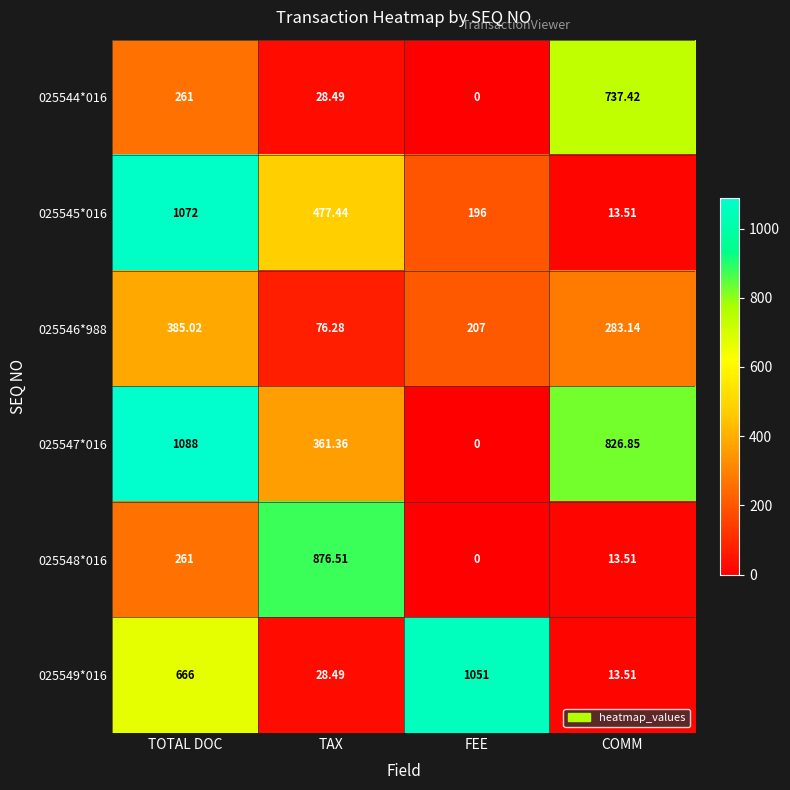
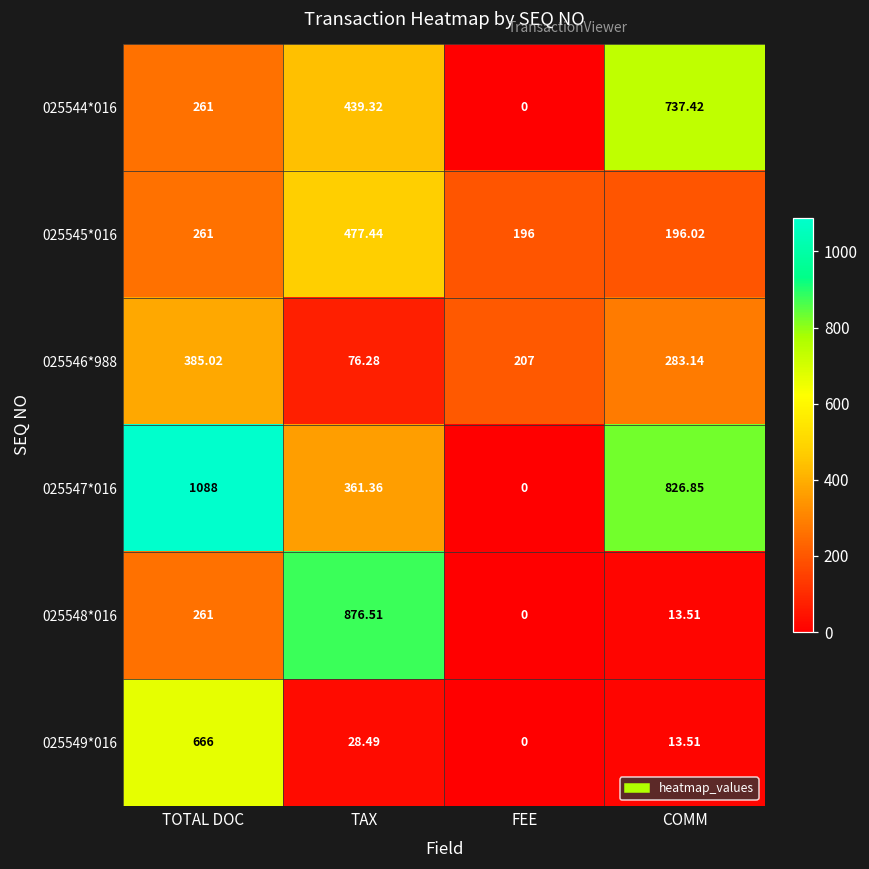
  {
    "025544*016": {
      "TOTAL DOC": 261,
-     "TAX": 28.49,
+     "TAX": 439.32,
      "FEE": 0,
      "COMM": 737.42
    },
    "025545*016": {
-     "TOTAL DOC": 1072,
+     "TOTAL DOC": 261,
      "TAX": 477.44,
      "FEE": 196,
-     "COMM": 13.51
+     "COMM": 196.02
    },
    "025546*988": {
      "TOTAL DOC": 385.02,
      "TAX": 76.28,
      "FEE": 207,
      "COMM": 283.14
    },
    "025547*016": {
      "TOTAL DOC": 1088,
      "TAX": 361.36,
      "FEE": 0,
      "COMM": 826.85
    },
    "025548*016": {
      "TOTAL DOC": 261,
      "TAX": 876.51,
      "FEE": 0,
      "COMM": 13.51
    },
    "025549*016": {
      "TOTAL DOC": 666,
      "TAX": 28.49,
-     "FEE": 1051,
+     "FEE": 0,
      "COMM": 13.51
    }
  }
